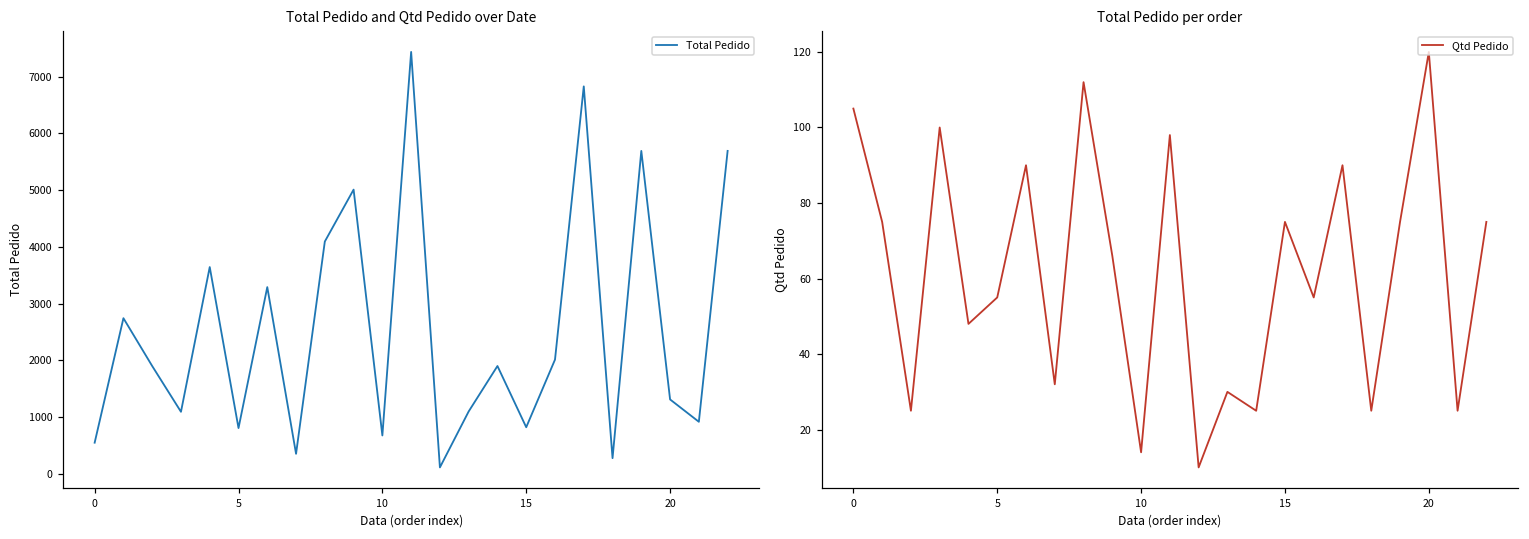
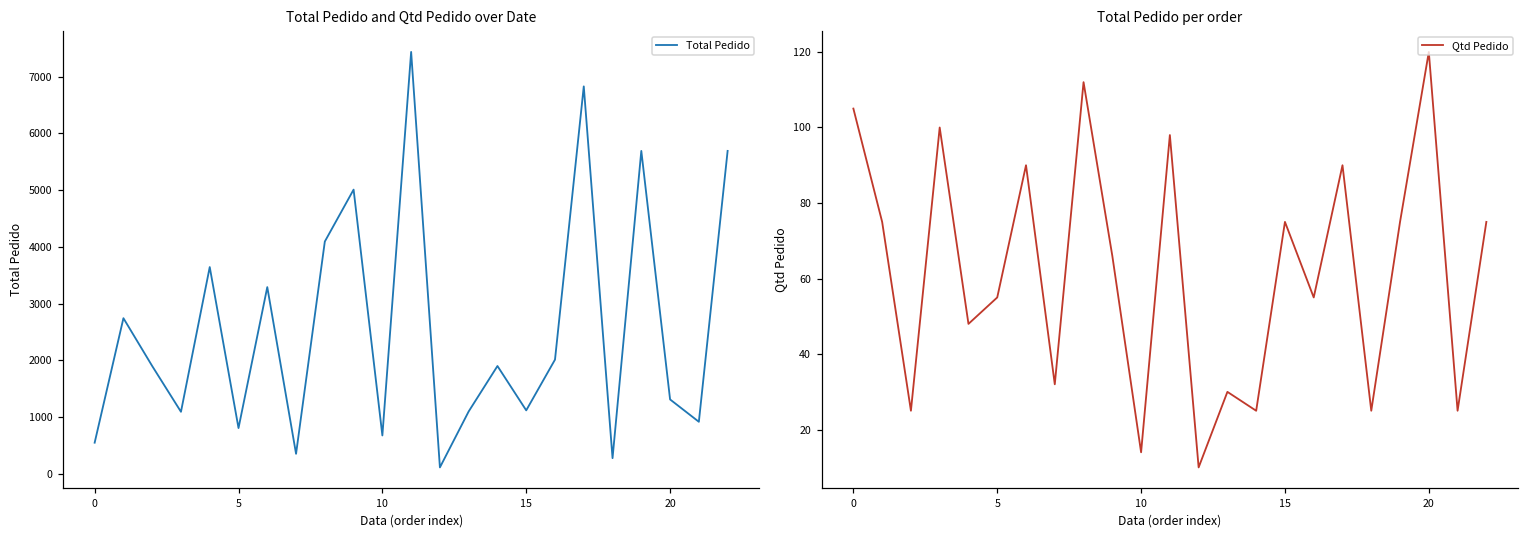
  {
    "Total Pedido and Qtd Pedido over Date": {
      "0": 500,
      "5": 800,
      "10": 700,
-     "15": 800,
+     "15": 1100,
      "20": 1300
    },
    "Total Pedido per order": {
      "0": 105,
      "5": 55,
      "10": 14,
      "15": 75
    }
  }
